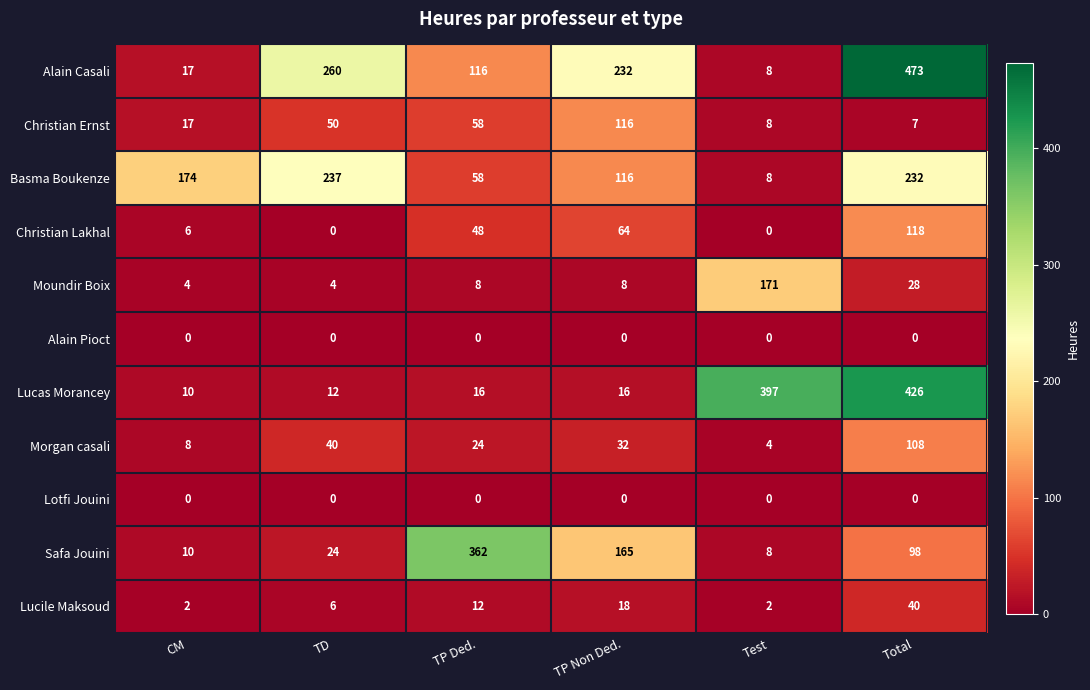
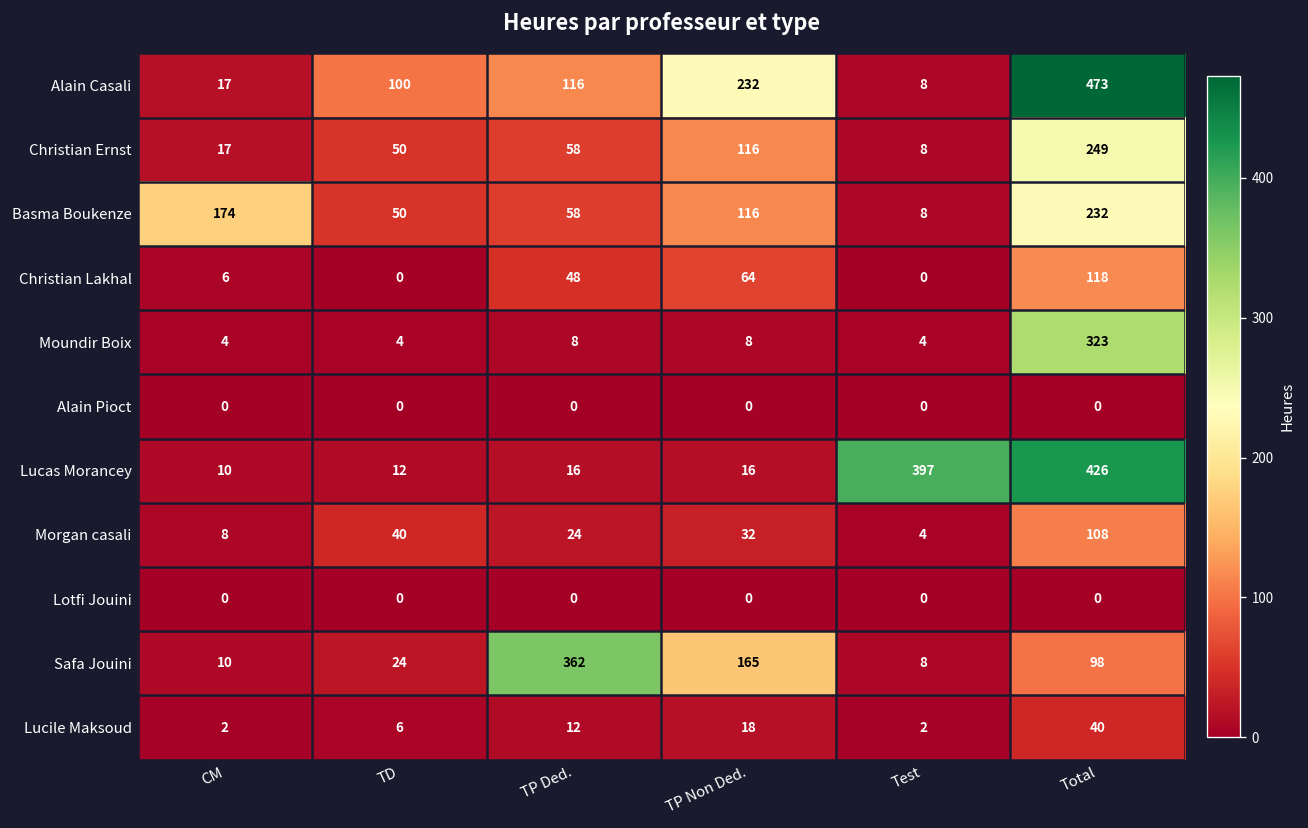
  {
    "Alain Casali": {
      "CM": 17,
-     "TD": 260,
+     "TD": 100,
      "TP Ded.": 116,
      "TP Non Ded.": 232,
      "Test": 8,
      "Total": 473
    },
    "Christian Ernst": {
      "CM": 17,
      "TD": 50,
      "TP Ded.": 58,
      "TP Non Ded.": 116,
      "Test": 8,
-     "Total": 7
+     "Total": 249
    },
    "Basma Boukenze": {
      "CM": 174,
-     "TD": 237,
+     "TD": 50,
      "TP Ded.": 58,
      "TP Non Ded.": 116,
      "Test": 8,
      "Total": 232
    },
    "Christian Lakhal": {
      "CM": 6,
      "TD": 0,
      "TP Ded.": 48,
      "TP Non Ded.": 64,
      "Test": 0,
      "Total": 118
    },
    "Moundir Boix": {
      "CM": 4,
      "TD": 4,
      "TP Ded.": 8,
      "TP Non Ded.": 8,
-     "Test": 171,
-     "Total": 28
+     "Test": 4,
+     "Total": 323
    },
    "Alain Pioct": {
      "CM": 0,
      "TD": 0,
      "TP Ded.": 0,
      "TP Non Ded.": 0,
      "Test": 0,
      "Total": 0
    },
    "Lucas Morancey": {
      "CM": 10,
      "TD": 12,
      "TP Ded.": 16,
      "TP Non Ded.": 16,
      "Test": 397,
      "Total": 426
    },
    "Morgan casali": {
      "CM": 8,
      "TD": 40,
      "TP Ded.": 24,
      "TP Non Ded.": 32,
      "Test": 4,
      "Total": 108
    },
    "Lotfi Jouini": {
      "CM": 0,
      "TD": 0,
      "TP Ded.": 0,
      "TP Non Ded.": 0,
      "Test": 0,
      "Total": 0
    },
    "Safa Jouini": {
      "CM": 10,
      "TD": 24,
      "TP Ded.": 362,
      "TP Non Ded.": 165,
      "Test": 8,
      "Total": 98
    },
    "Lucile Maksoud": {
      "CM": 2,
      "TD": 6,
      "TP Ded.": 12,
      "TP Non Ded.": 18,
      "Test": 2,
      "Total": 40
    }
  }
